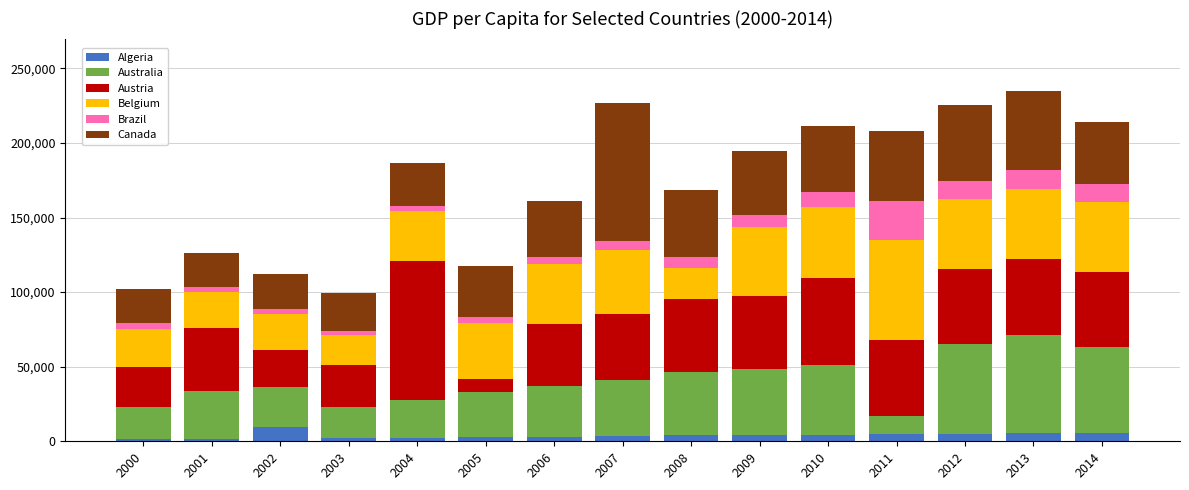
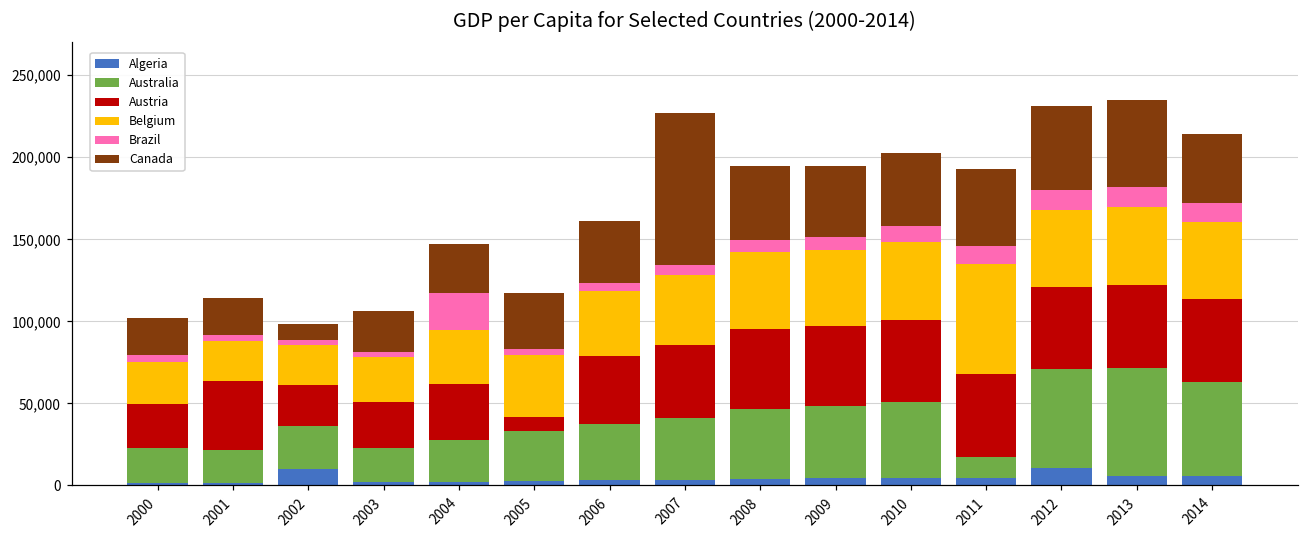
  {
    "Algeria": {
      "2002": "10,000",
      "2003": "2,000",
      "2004": "2,000",
      "2005": "3,000",
      "2006": "3,000",
      "2007": "4,000",
      "2008": "4,000",
      "2009": "4,000",
      "2010": "4,000",
      "2011": "5,000",
-     "2012": "5,000",
+     "2012": "11,000",
      "2013": "5,000",
      "2014": "5,000"
    },
    "Australia": {
      "2000": "21,000",
-     "2001": "32,000",
+     "2001": "20,000",
      "2002": "27,000",
      "2003": "21,000",
      "2004": "26,000",
      "2005": "30,000",
      "2006": "34,000",
      "2007": "37,000",
      "2008": "42,000",
      "2009": "44,000",
      "2010": "47,000",
      "2011": "13,000",
      "2012": "60,000",
      "2013": "66,000",
      "2014": "57,000"
    },
    "Austria": {
      "2000": "27,000",
      "2001": "42,000",
      "2002": "25,000",
      "2003": "28,000",
-     "2004": "93,000",
+     "2004": "34,000",
      "2005": "9,000",
      "2006": "42,000",
      "2007": "45,000",
      "2008": "49,000",
      "2009": "49,000",
-     "2010": "58,000",
+     "2010": "50,000",
      "2011": "51,000",
      "2012": "50,000",
      "2013": "51,000",
      "2014": "50,000"
    },
    "Belgium": {
      "2000": "26,000",
      "2001": "25,000",
      "2002": "24,000",
-     "2003": "20,000",
+     "2003": "27,000",
      "2004": "33,000",
      "2005": "38,000",
      "2006": "40,000",
      "2007": "43,000",
-     "2008": "20,000",
+     "2008": "47,000",
      "2009": "46,000",
      "2010": "48,000",
      "2011": "67,000",
      "2012": "47,000",
      "2013": "47,000",
      "2014": "47,000"
    },
    "Brazil": {
      "2000": "4,000",
      "2001": "3,000",
      "2002": "3,000",
      "2003": "3,000",
-     "2004": "3,000",
+     "2004": "23,000",
      "2005": "4,000",
      "2006": "5,000",
      "2007": "6,000",
      "2008": "7,000",
      "2009": "8,000",
      "2010": "10,000",
-     "2011": "26,000",
+     "2011": "11,000",
      "2012": "12,000",
      "2013": "13,000",
      "2014": "12,000"
    },
    "Canada": {
      "2000": "23,000",
      "2001": "23,000",
-     "2002": "24,000",
+     "2002": "10,000",
      "2003": "25,000",
      "2004": "29,000",
      "2005": "34,000",
      "2006": "38,000",
      "2007": "93,000",
      "2008": "45,000",
      "2009": "43,000",
      "2010": "44,000",
      "2011": "47,000",
      "2012": "51,000",
      "2013": "53,000",
      "2014": "42,000"
    }
  }
